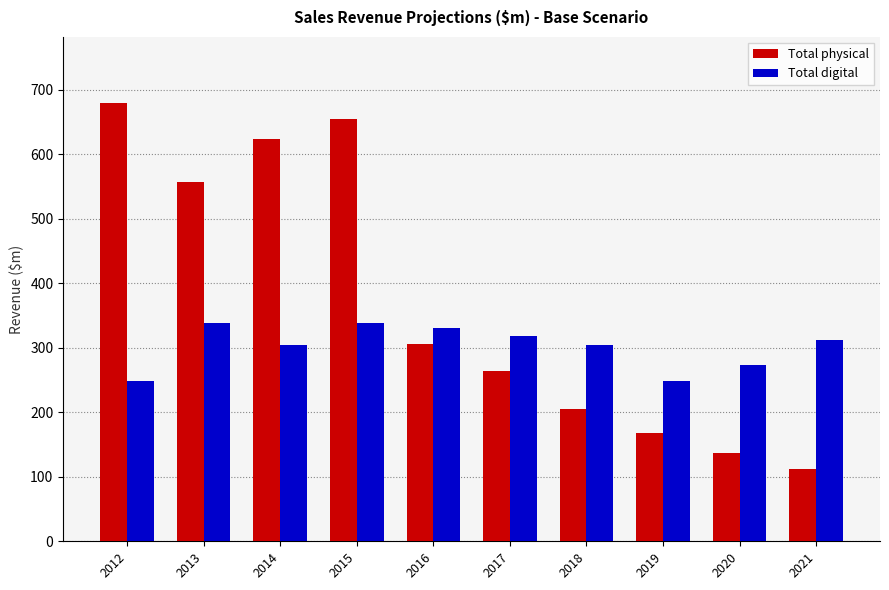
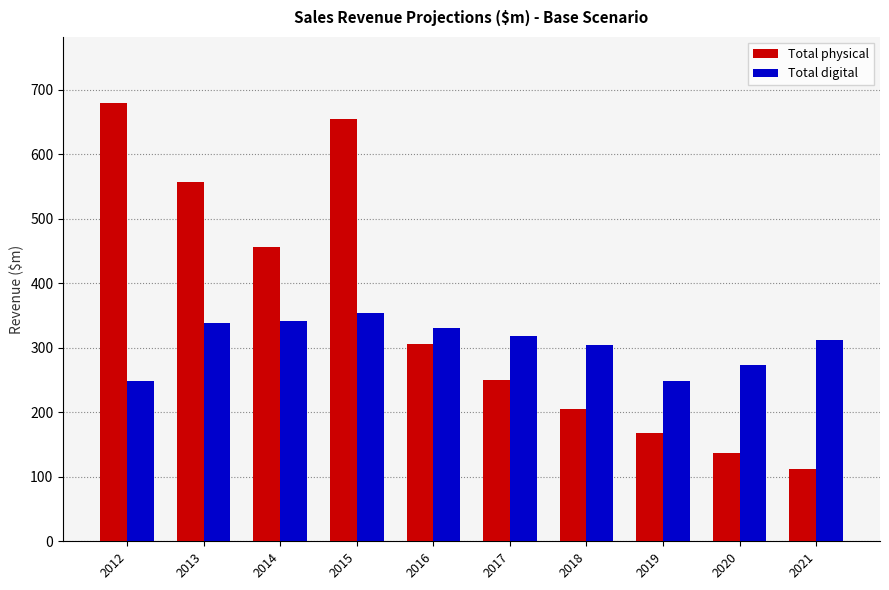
  {
    "Total physical": {
      "2012": 680,
      "2013": 560,
-     "2014": 620,
+     "2014": 460,
      "2015": 660,
      "2016": 310,
-     "2017": 260,
+     "2017": 250,
      "2018": 200,
      "2019": 170,
      "2020": 140,
      "2021": 110
    },
    "Total digital": {
      "2012": 250,
      "2013": 340,
-     "2014": 300,
-     "2015": 340,
+     "2014": 340,
+     "2015": 350,
      "2016": 330,
      "2017": 320,
      "2018": 300,
      "2019": 250,
      "2020": 270,
      "2021": 310
    }
  }
